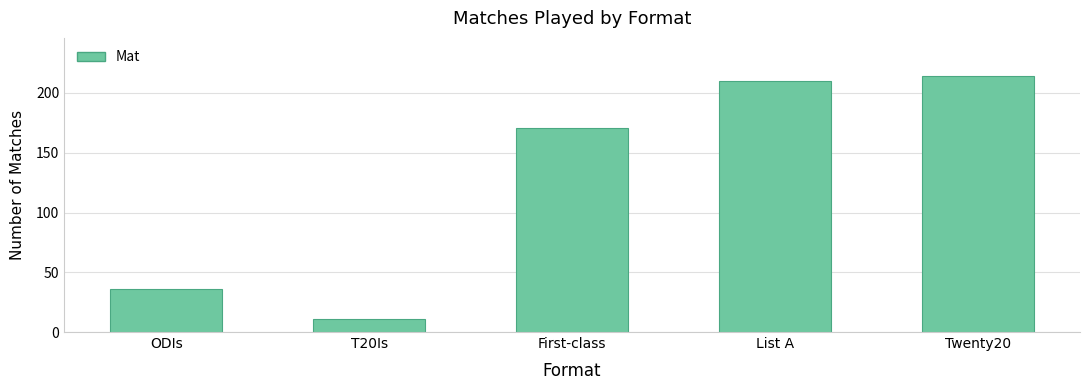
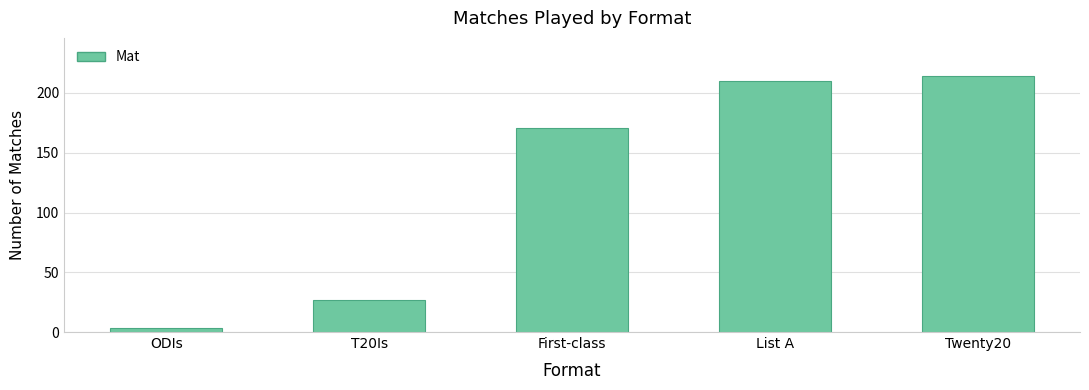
  {
-   "ODIs": 36,
-   "T20Is": 11,
+   "ODIs": 3,
+   "T20Is": 27,
    "First-class": 171,
    "List A": 210,
    "Twenty20": 214
  }
